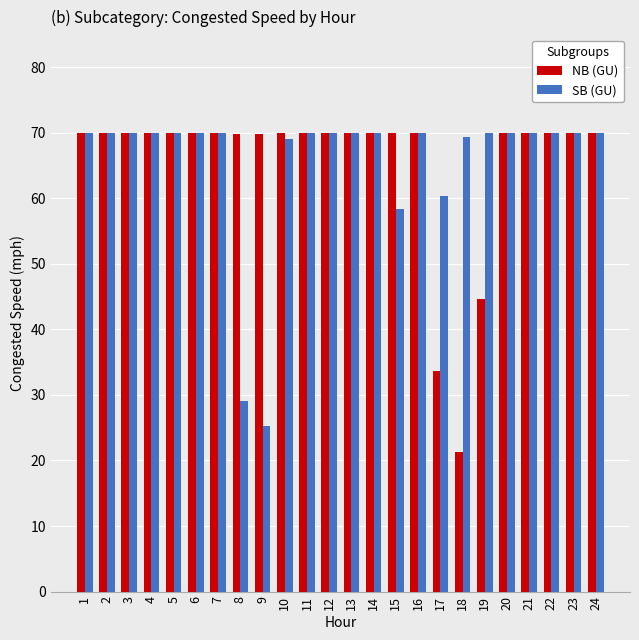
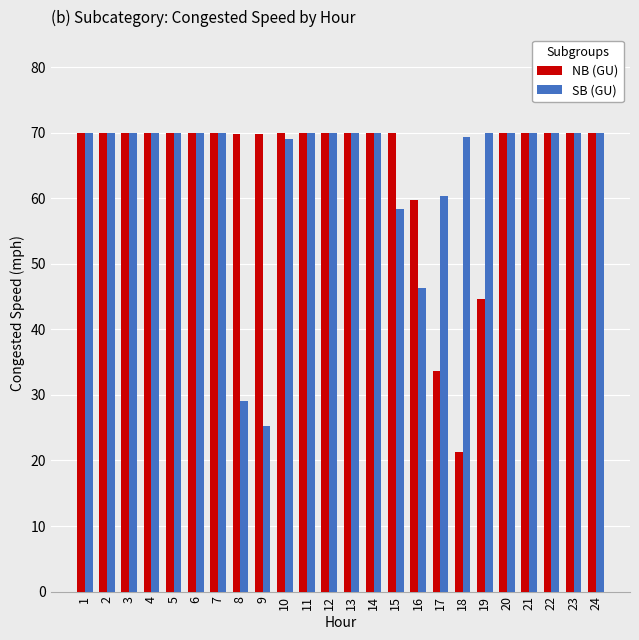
  {
    "NB (GU)": {
      "1": 70,
      "2": 70,
      "3": 70,
      "4": 70,
      "5": 70,
      "6": 70,
      "7": 70,
      "8": 70,
      "9": 70,
      "10": 70,
      "11": 70,
      "12": 70,
      "13": 70,
      "14": 70,
      "15": 70,
-     "16": 70,
+     "16": 60,
      "17": 34,
      "18": 21,
      "19": 45,
      "20": 70,
      "21": 70,
      "22": 70,
      "23": 70,
      "24": 70
    },
    "SB (GU)": {
      "1": 70,
      "2": 70,
      "3": 70,
      "4": 70,
      "5": 70,
      "6": 70,
      "7": 70,
      "8": 29,
      "9": 25,
      "10": 69,
      "11": 70,
      "12": 70,
      "13": 70,
      "14": 70,
      "15": 58,
-     "16": 70,
+     "16": 46,
      "17": 60,
      "18": 69,
      "19": 70,
      "20": 70,
      "21": 70,
      "22": 70,
      "23": 70,
      "24": 70
    }
  }
